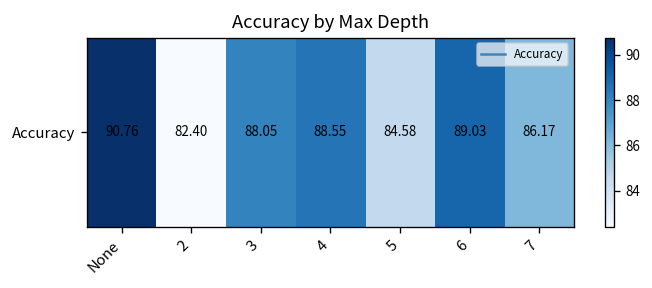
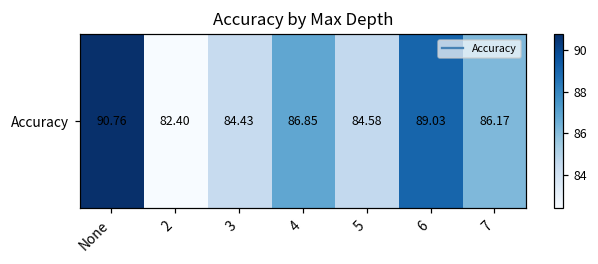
  {
    "Accuracy": {
      "None": 90.76,
      "2": 82.40,
-     "3": 88.05,
-     "4": 88.55,
+     "3": 84.43,
+     "4": 86.85,
      "5": 84.58,
      "6": 89.03,
      "7": 86.17
    }
  }
